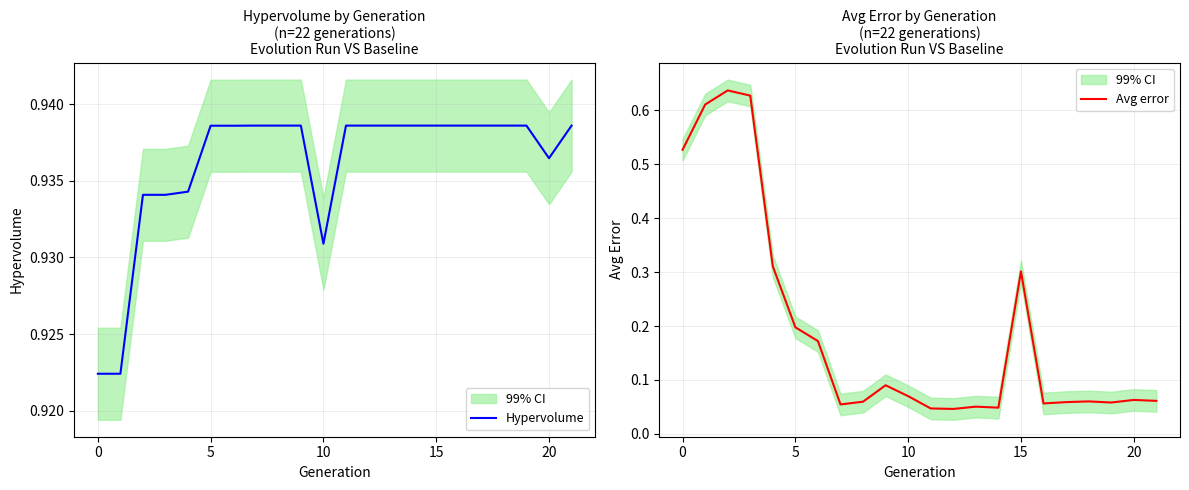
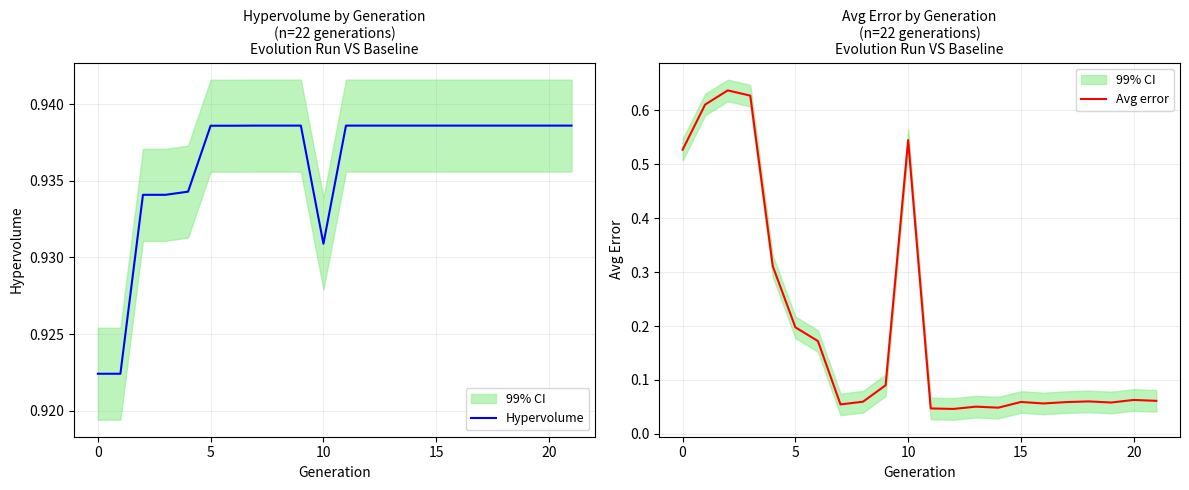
  {
    "Hypervolume by Generation (n=22 generations) Evolution Run VS Baseline": {
      "Hypervolume": {
        "0": 0.9224,
        "5": 0.9386,
        "10": 0.9309,
        "15": 0.9386,
-       "20": 0.9365
+       "20": 0.9386
      }
    },
    "Avg Error by Generation (n=22 generations) Evolution Run VS Baseline": {
      "Avg error": {
        "0": 0.53,
        "5": 0.20,
-       "10": 0.07,
-       "15": 0.30,
+       "10": 0.55,
+       "15": 0.06,
        "20": 0.06
      }
    }
  }
